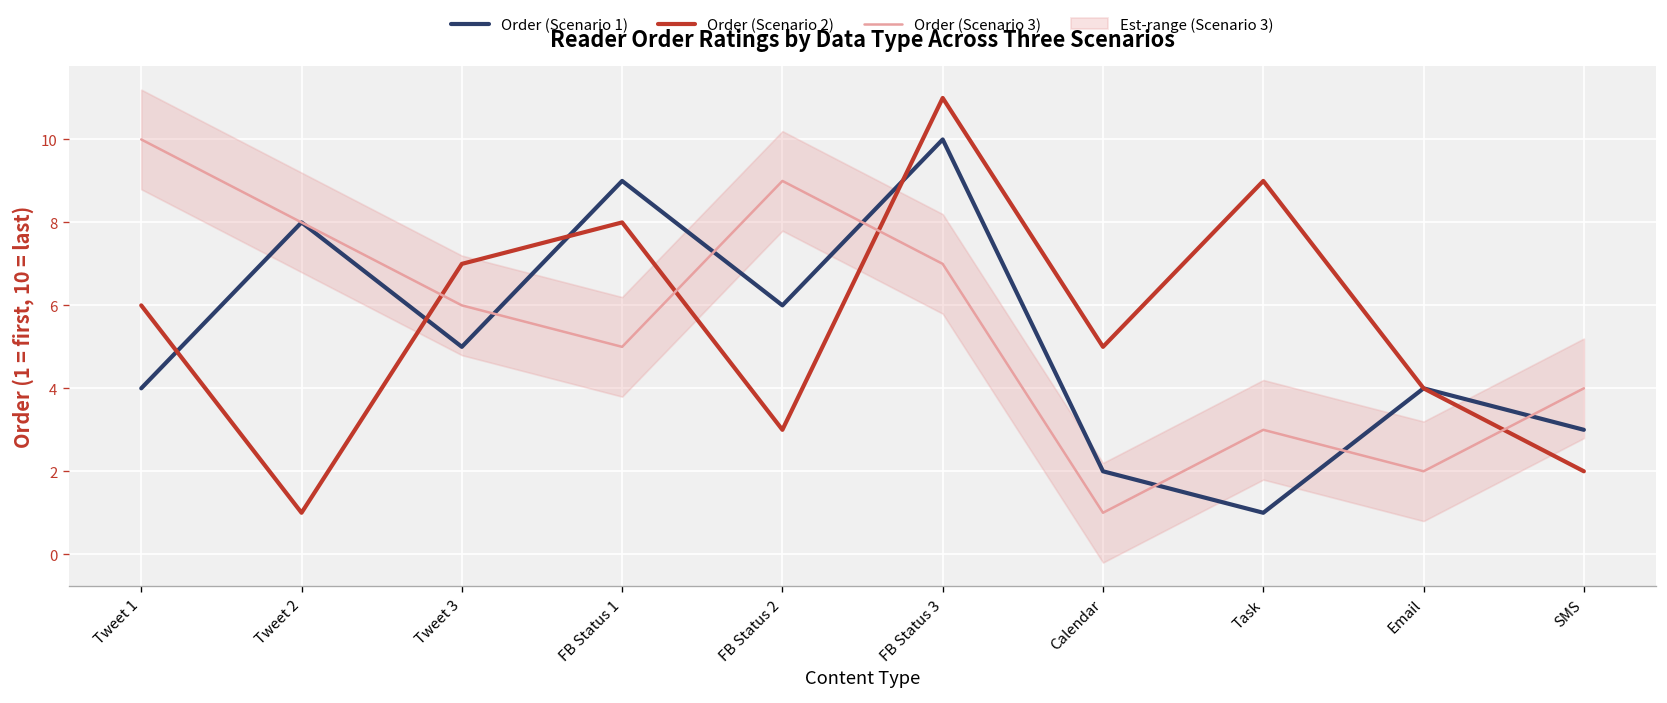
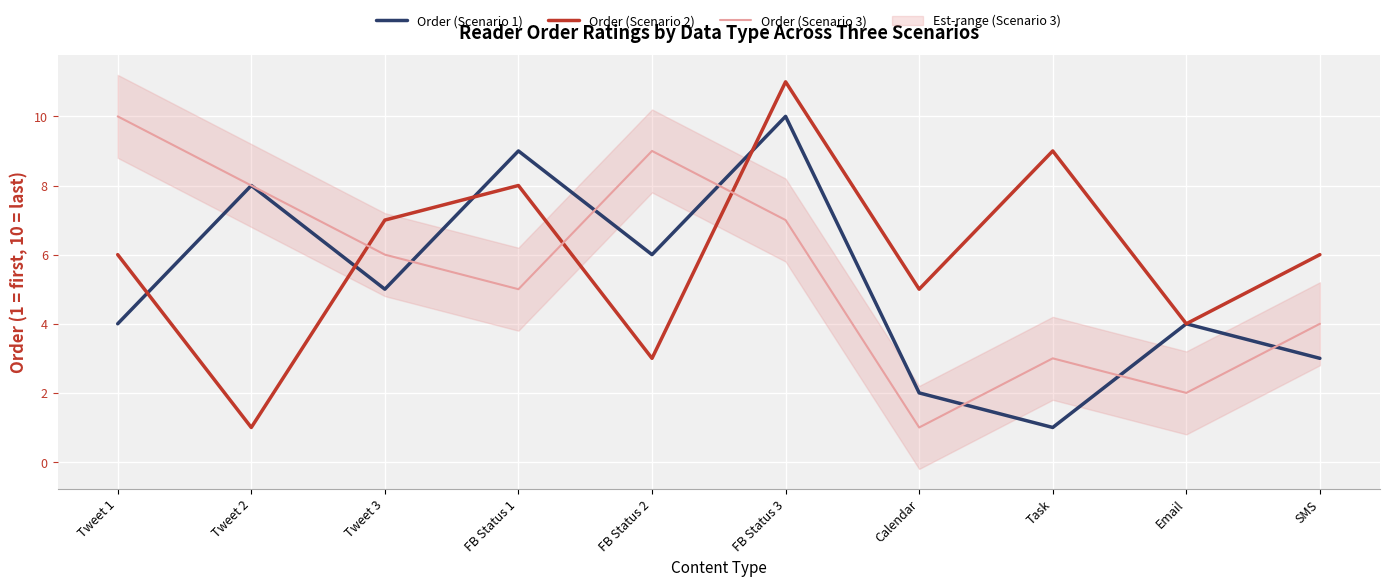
  {
    "Order (Scenario 1)": {
      "Tweet 1": 4,
      "Tweet 3": 5,
      "FB Status 1": 9,
      "FB Status 2": 6,
      "FB Status 3": 10,
      "Calendar": 2,
      "Task": 1,
      "SMS": 3
    },
    "Order (Scenario 2)": {
      "Tweet 1": 6,
      "Tweet 2": 1,
      "Tweet 3": 7,
      "FB Status 1": 8,
      "FB Status 2": 3,
      "FB Status 3": 11,
      "Calendar": 5,
      "Task": 9,
-     "SMS": 2
+     "SMS": 6
    }
  }
